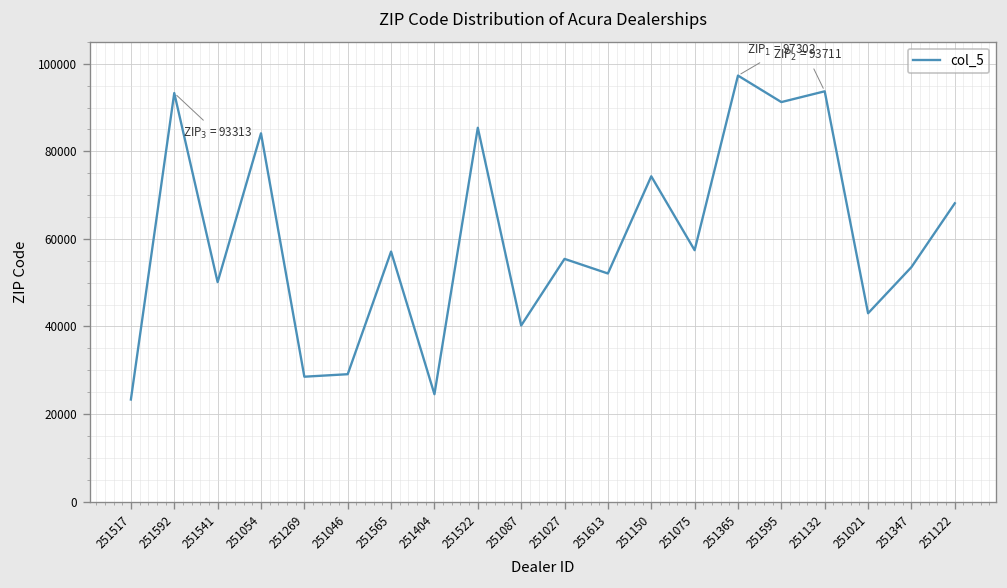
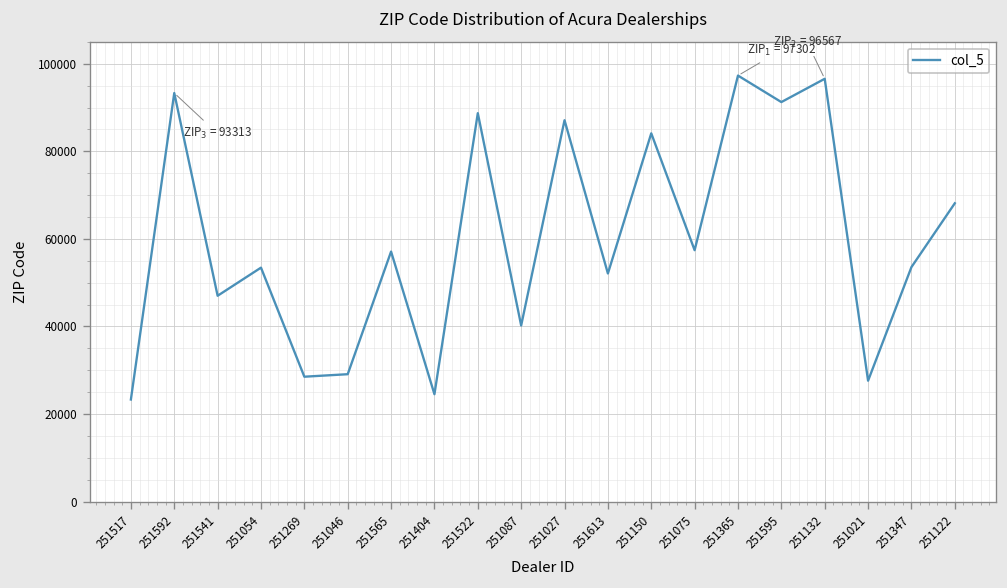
  {
    "251517": 23000,
    "251592": 93000,
-   "251541": 50000,
-   "251054": 84000,
+   "251541": 47000,
+   "251054": 53000,
    "251269": 29000,
    "251046": 29000,
    "251565": 57000,
    "251404": 25000,
-   "251522": 85000,
+   "251522": 89000,
    "251087": 40000,
-   "251027": 55000,
+   "251027": 87000,
    "251613": 52000,
-   "251150": 74000,
+   "251150": 84000,
    "251075": 57000,
    "251365": 97000,
    "251595": 91000,
-   "251132": 94000,
-   "251021": 43000,
+   "251132": 97000,
+   "251021": 28000,
    "251347": 54000,
    "251122": 68000
  }
